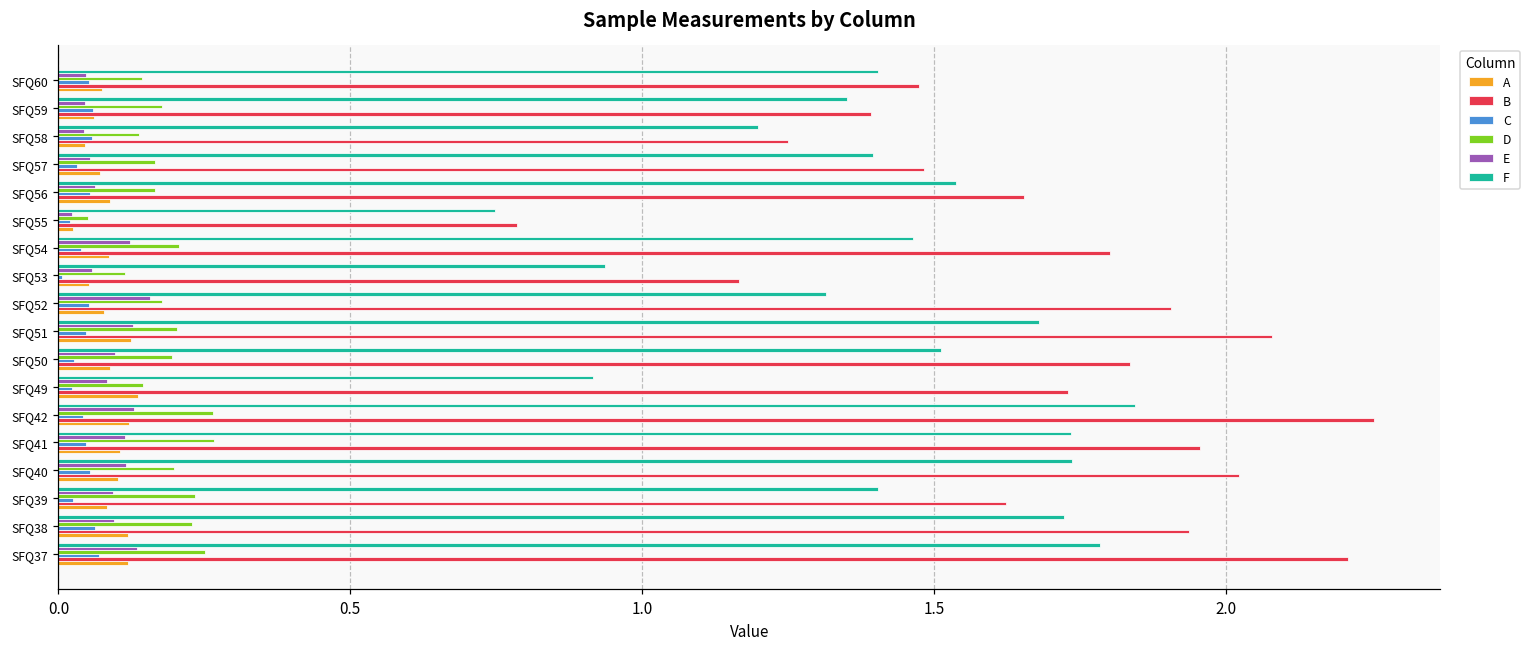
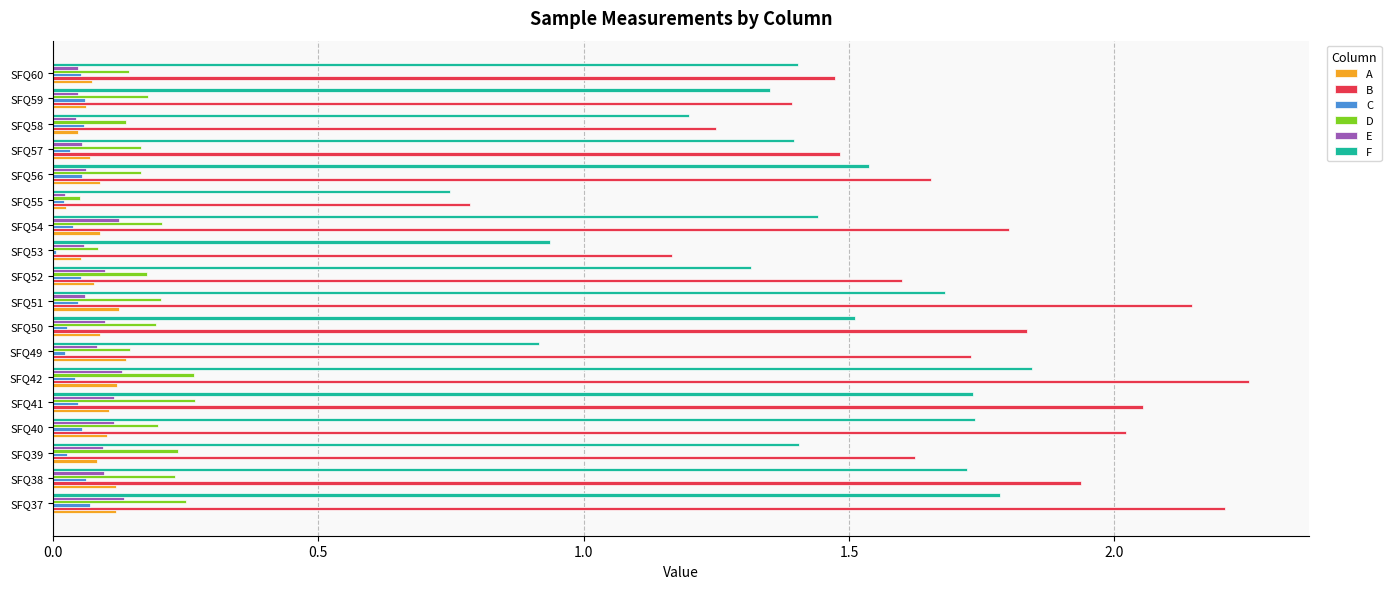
  {
    "A": {
      "SFQ60": 0.07,
      "SFQ59": 0.06,
      "SFQ58": 0.05,
      "SFQ57": 0.07,
      "SFQ56": 0.09,
      "SFQ55": 0.02,
      "SFQ54": 0.09,
      "SFQ53": 0.05,
      "SFQ52": 0.08,
      "SFQ51": 0.12,
      "SFQ50": 0.09,
      "SFQ49": 0.14,
      "SFQ42": 0.12,
      "SFQ41": 0.10,
      "SFQ40": 0.10,
      "SFQ39": 0.08,
      "SFQ38": 0.12,
      "SFQ37": 0.12
    },
    "B": {
      "SFQ60": 1.47,
      "SFQ59": 1.39,
      "SFQ58": 1.25,
      "SFQ57": 1.48,
      "SFQ56": 1.65,
      "SFQ55": 0.79,
      "SFQ54": 1.80,
      "SFQ53": 1.17,
-     "SFQ52": 1.91,
-     "SFQ51": 2.08,
+     "SFQ52": 1.60,
+     "SFQ51": 2.15,
      "SFQ50": 1.84,
      "SFQ49": 1.73,
      "SFQ42": 2.25,
-     "SFQ41": 1.96,
+     "SFQ41": 2.05,
      "SFQ40": 2.02,
      "SFQ39": 1.62,
      "SFQ38": 1.94,
      "SFQ37": 2.21
    },
    "C": {
      "SFQ60": 0.05,
      "SFQ59": 0.06,
      "SFQ58": 0.06,
      "SFQ57": 0.03,
      "SFQ56": 0.05,
      "SFQ55": 0.02,
      "SFQ54": 0.04,
      "SFQ53": 0.01,
      "SFQ52": 0.05,
      "SFQ51": 0.05,
      "SFQ50": 0.03,
      "SFQ49": 0.02,
      "SFQ42": 0.04,
      "SFQ41": 0.05,
      "SFQ40": 0.05,
      "SFQ39": 0.03,
      "SFQ38": 0.06,
      "SFQ37": 0.07
    },
    "D": {
      "SFQ60": 0.14,
      "SFQ59": 0.18,
      "SFQ58": 0.14,
      "SFQ57": 0.17,
      "SFQ56": 0.17,
      "SFQ55": 0.05,
      "SFQ54": 0.21,
-     "SFQ53": 0.11,
+     "SFQ53": 0.08,
      "SFQ52": 0.18,
      "SFQ51": 0.20,
      "SFQ50": 0.19,
      "SFQ49": 0.15,
      "SFQ42": 0.27,
      "SFQ41": 0.27,
      "SFQ40": 0.20,
      "SFQ39": 0.23,
      "SFQ38": 0.23,
      "SFQ37": 0.25
    },
    "E": {
      "SFQ60": 0.05,
      "SFQ59": 0.05,
      "SFQ58": 0.04,
      "SFQ57": 0.05,
      "SFQ56": 0.06,
      "SFQ55": 0.02,
      "SFQ54": 0.12,
      "SFQ53": 0.06,
-     "SFQ52": 0.16,
-     "SFQ51": 0.13,
+     "SFQ52": 0.10,
+     "SFQ51": 0.06,
      "SFQ50": 0.10,
      "SFQ49": 0.08,
      "SFQ42": 0.13,
      "SFQ41": 0.11,
      "SFQ40": 0.12,
      "SFQ39": 0.09,
      "SFQ38": 0.10,
      "SFQ37": 0.13
    },
    "F": {
      "SFQ60": 1.40,
      "SFQ59": 1.35,
      "SFQ58": 1.20,
      "SFQ57": 1.40,
      "SFQ56": 1.54,
      "SFQ55": 0.75,
-     "SFQ54": 1.46,
+     "SFQ54": 1.44,
      "SFQ53": 0.94,
      "SFQ52": 1.32,
      "SFQ51": 1.68,
      "SFQ50": 1.51,
      "SFQ49": 0.92,
      "SFQ42": 1.84,
      "SFQ41": 1.73,
      "SFQ40": 1.74,
      "SFQ39": 1.40,
      "SFQ38": 1.72,
      "SFQ37": 1.78
    }
  }
